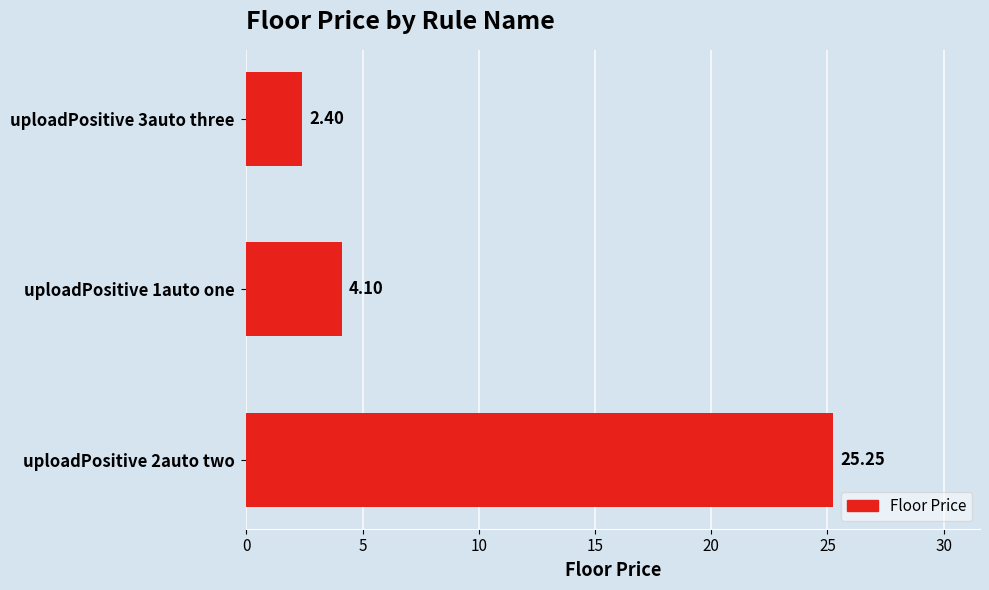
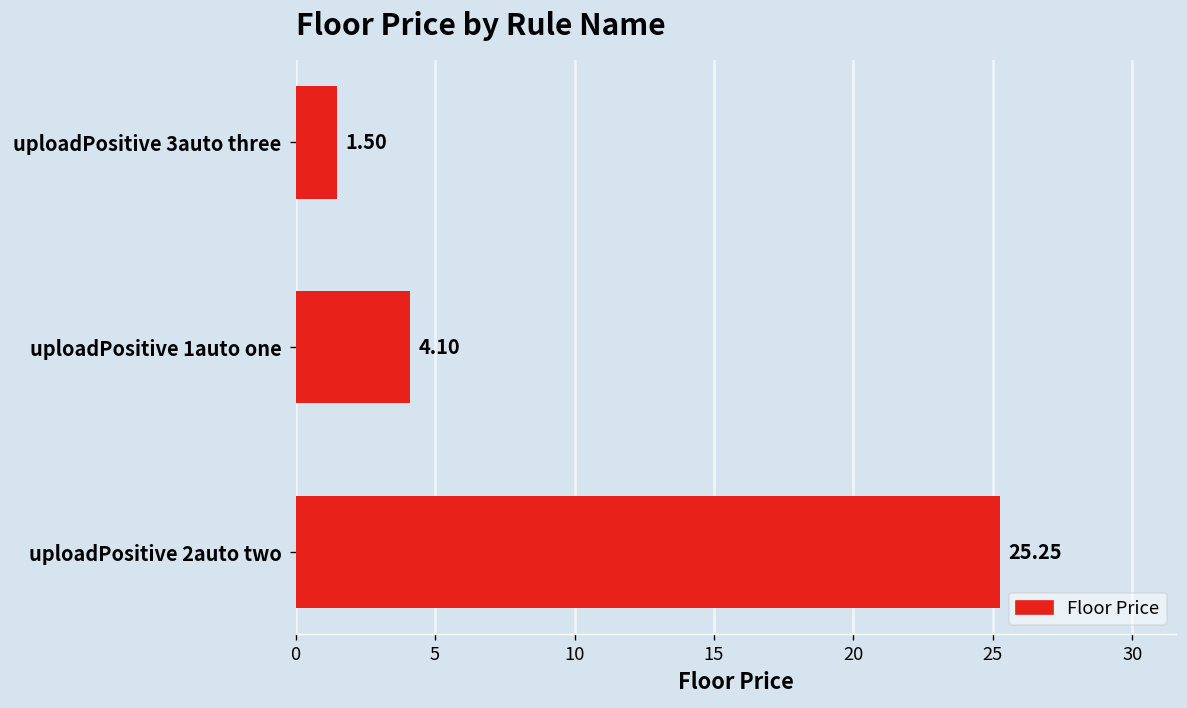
  {
-   "uploadPositive 3auto three": 2.40,
+   "uploadPositive 3auto three": 1.50,
    "uploadPositive 1auto one": 4.10,
    "uploadPositive 2auto two": 25.25
  }
